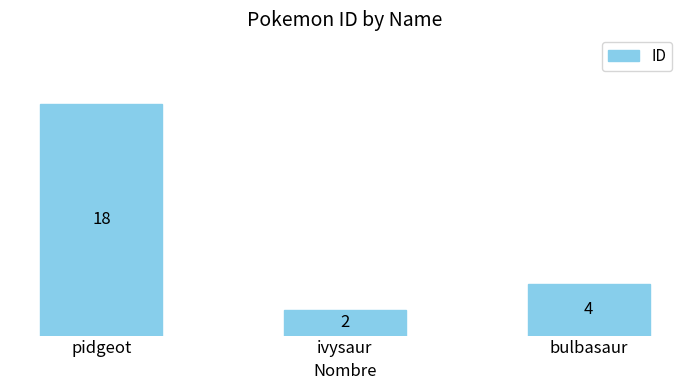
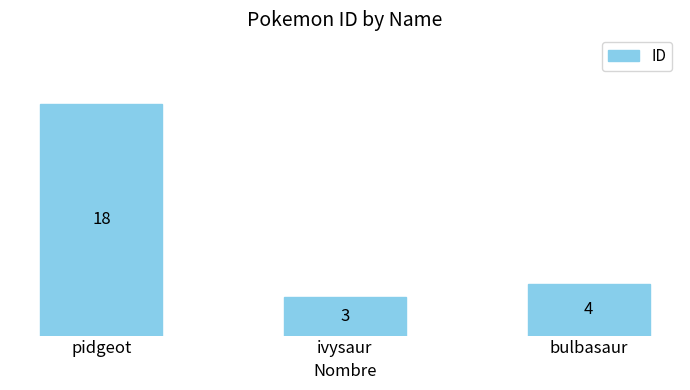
  {
    "pidgeot": 18,
-   "ivysaur": 2,
+   "ivysaur": 3,
    "bulbasaur": 4
  }
